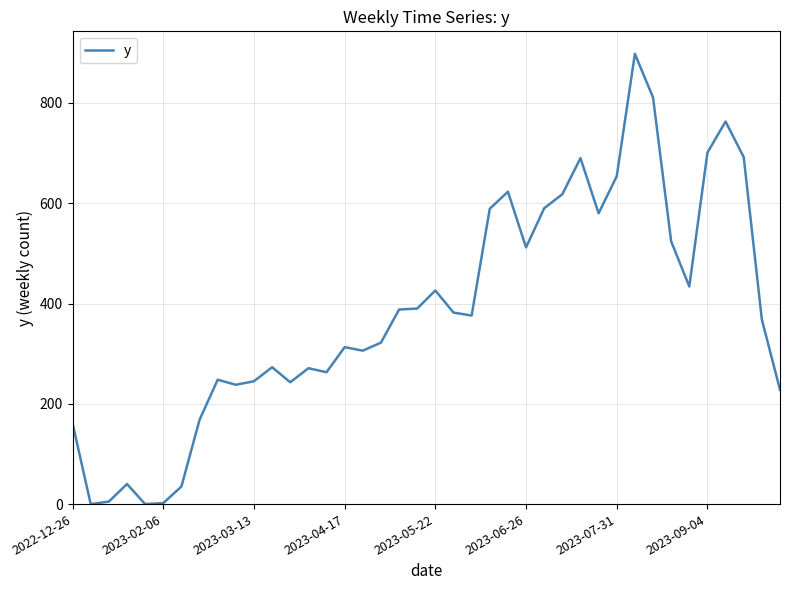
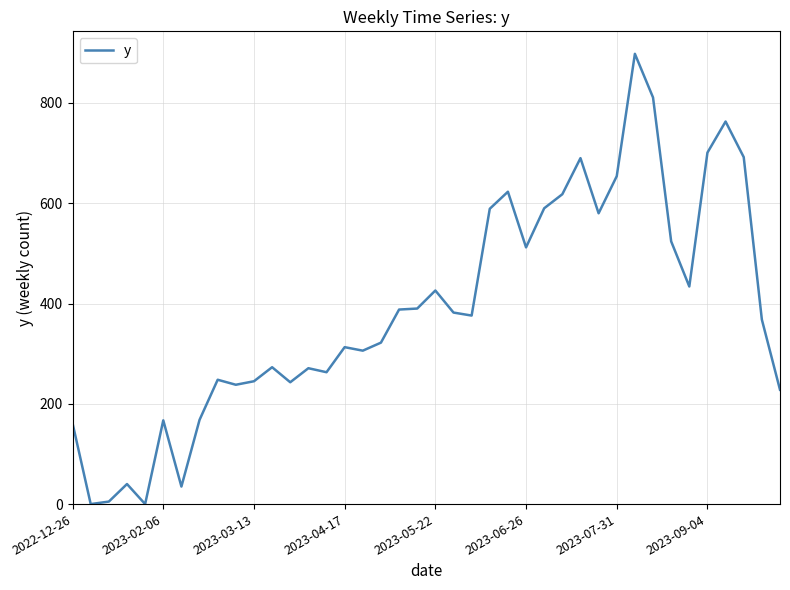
  {
    "2022-12-26": 160,
-   "2023-02-06": 0,
+   "2023-02-06": 170,
    "2023-03-13": 250,
    "2023-04-17": 310,
    "2023-05-22": 430,
    "2023-06-26": 510,
    "2023-07-31": 650,
    "2023-09-04": 700
  }
